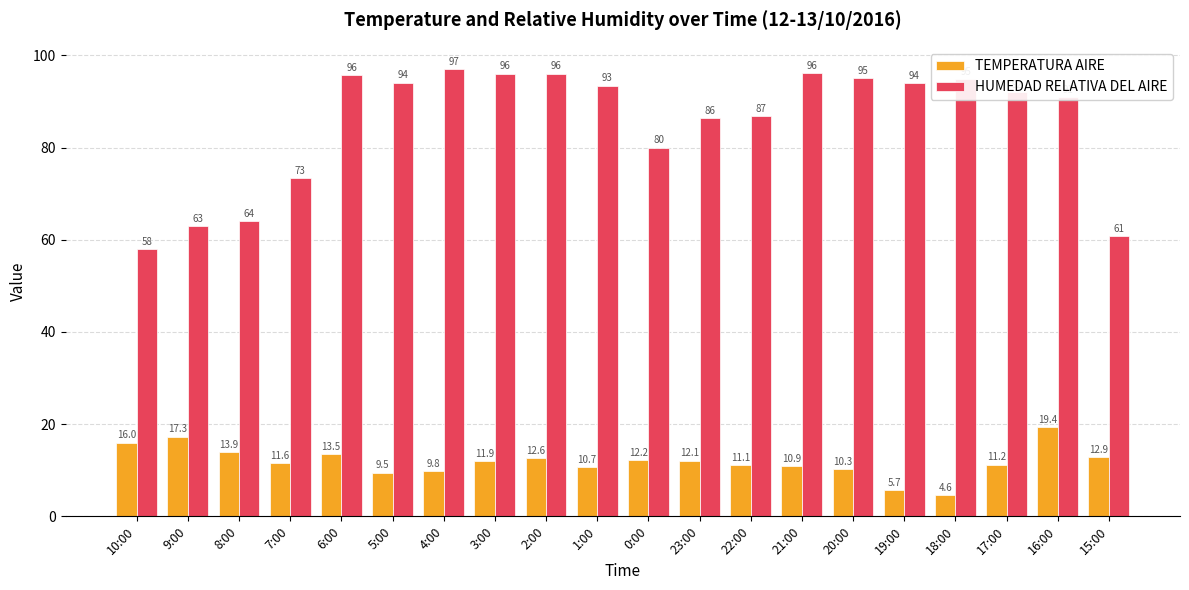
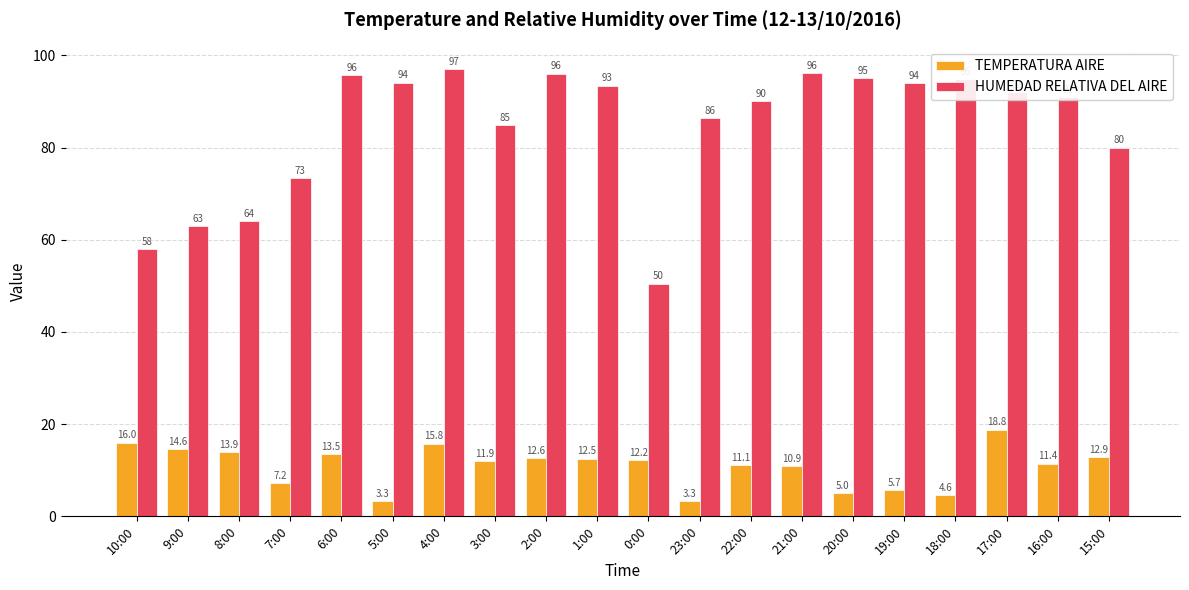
  {
    "TEMPERATURA AIRE": {
      "10:00": 16.0,
-     "9:00": 17.3,
+     "9:00": 14.6,
      "8:00": 13.9,
-     "7:00": 11.6,
+     "7:00": 7.2,
      "6:00": 13.5,
-     "5:00": 9.5,
-     "4:00": 9.8,
+     "5:00": 3.3,
+     "4:00": 15.8,
      "3:00": 11.9,
      "2:00": 12.6,
-     "1:00": 10.7,
+     "1:00": 12.5,
      "0:00": 12.2,
-     "23:00": 12.1,
+     "23:00": 3.3,
      "22:00": 11.1,
      "21:00": 10.9,
-     "20:00": 10.3,
+     "20:00": 5.0,
      "19:00": 5.7,
      "18:00": 4.6,
-     "17:00": 11.2,
-     "16:00": 19.4,
+     "17:00": 18.8,
+     "16:00": 11.4,
      "15:00": 12.9
    },
    "HUMEDAD RELATIVA DEL AIRE": {
      "10:00": 58,
      "9:00": 63,
      "8:00": 64,
      "7:00": 73,
      "6:00": 96,
      "5:00": 94,
      "4:00": 97,
-     "3:00": 96,
+     "3:00": 85,
      "2:00": 96,
      "1:00": 93,
-     "0:00": 80,
+     "0:00": 50,
      "23:00": 86,
-     "22:00": 87,
+     "22:00": 90,
      "21:00": 96,
      "20:00": 95,
      "19:00": 94,
-     "15:00": 61
+     "15:00": 80
    }
  }
